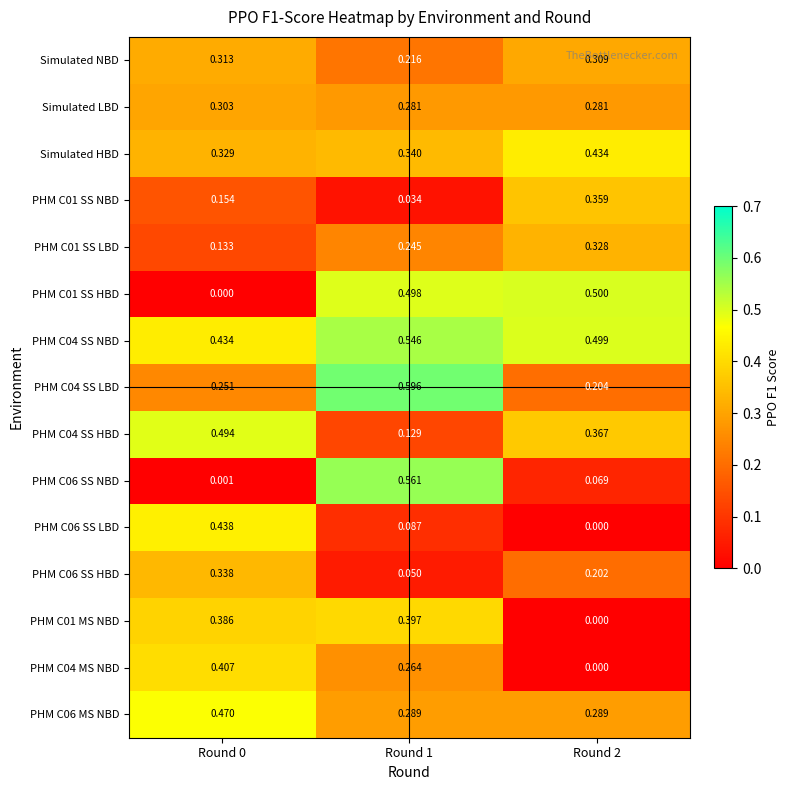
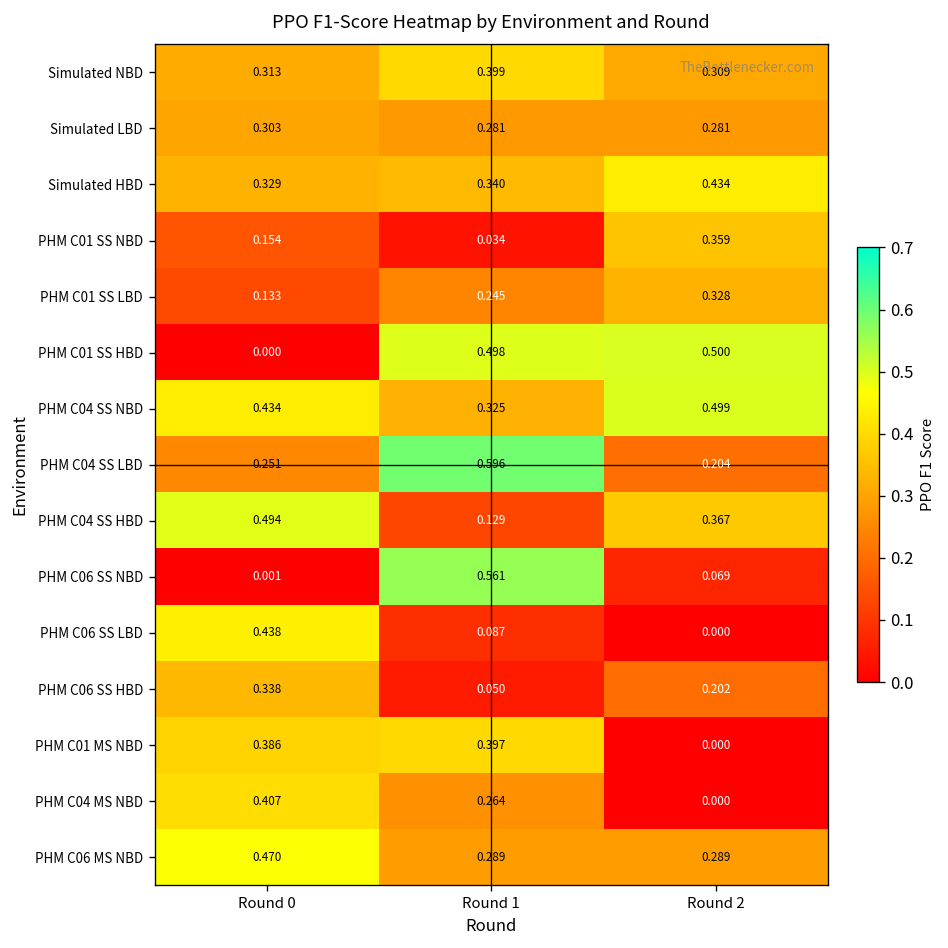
  {
    "Simulated NBD": {
      "Round 0": 0.313,
-     "Round 1": 0.216
+     "Round 1": 0.399
    },
    "Simulated LBD": {
      "Round 0": 0.303,
      "Round 1": 0.281,
      "Round 2": 0.281
    },
    "Simulated HBD": {
      "Round 0": 0.329,
      "Round 1": 0.340,
      "Round 2": 0.434
    },
    "PHM C01 SS NBD": {
      "Round 0": 0.154,
      "Round 1": 0.034,
      "Round 2": 0.359
    },
    "PHM C01 SS LBD": {
      "Round 0": 0.133,
      "Round 1": 0.245,
      "Round 2": 0.328
    },
    "PHM C01 SS HBD": {
      "Round 0": 0.000,
      "Round 1": 0.498,
      "Round 2": 0.500
    },
    "PHM C04 SS NBD": {
      "Round 0": 0.434,
-     "Round 1": 0.546,
+     "Round 1": 0.325,
      "Round 2": 0.499
    },
    "PHM C04 SS LBD": {
      "Round 0": 0.251,
      "Round 1": 0.596,
      "Round 2": 0.204
    },
    "PHM C04 SS HBD": {
      "Round 0": 0.494,
      "Round 1": 0.129,
      "Round 2": 0.367
    },
    "PHM C06 SS NBD": {
      "Round 0": 0.001,
      "Round 1": 0.561,
      "Round 2": 0.069
    },
    "PHM C06 SS LBD": {
      "Round 0": 0.438,
      "Round 1": 0.087,
      "Round 2": 0.000
    },
    "PHM C06 SS HBD": {
      "Round 0": 0.338,
      "Round 1": 0.050,
      "Round 2": 0.202
    },
    "PHM C01 MS NBD": {
      "Round 0": 0.386,
      "Round 1": 0.397,
      "Round 2": 0.000
    },
    "PHM C04 MS NBD": {
      "Round 0": 0.407,
      "Round 1": 0.264,
      "Round 2": 0.000
    },
    "PHM C06 MS NBD": {
      "Round 0": 0.470,
      "Round 1": 0.289,
      "Round 2": 0.289
    }
  }
